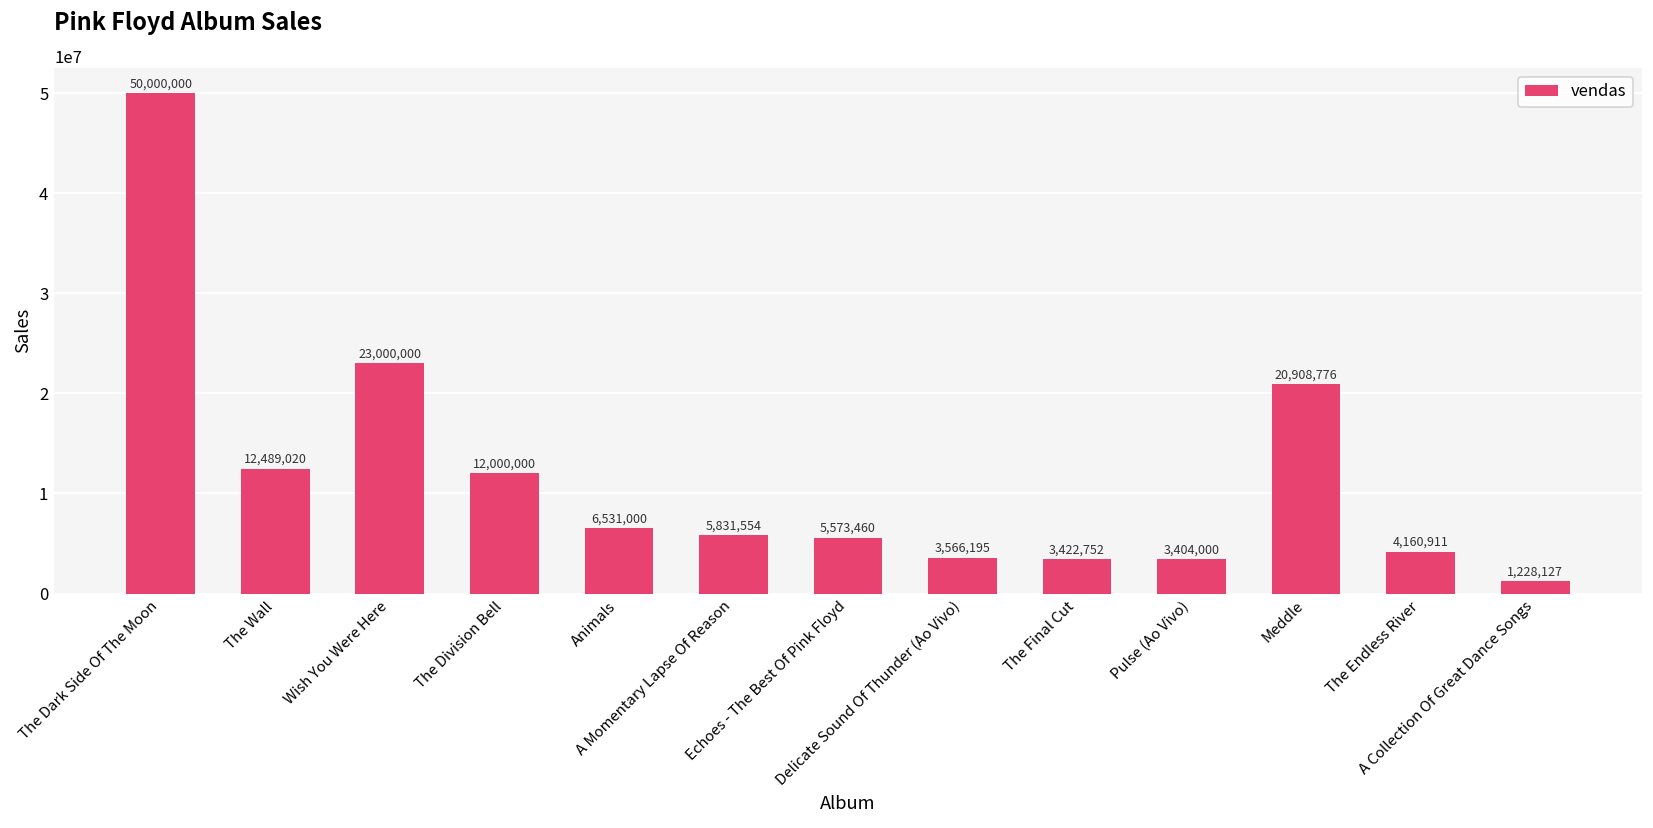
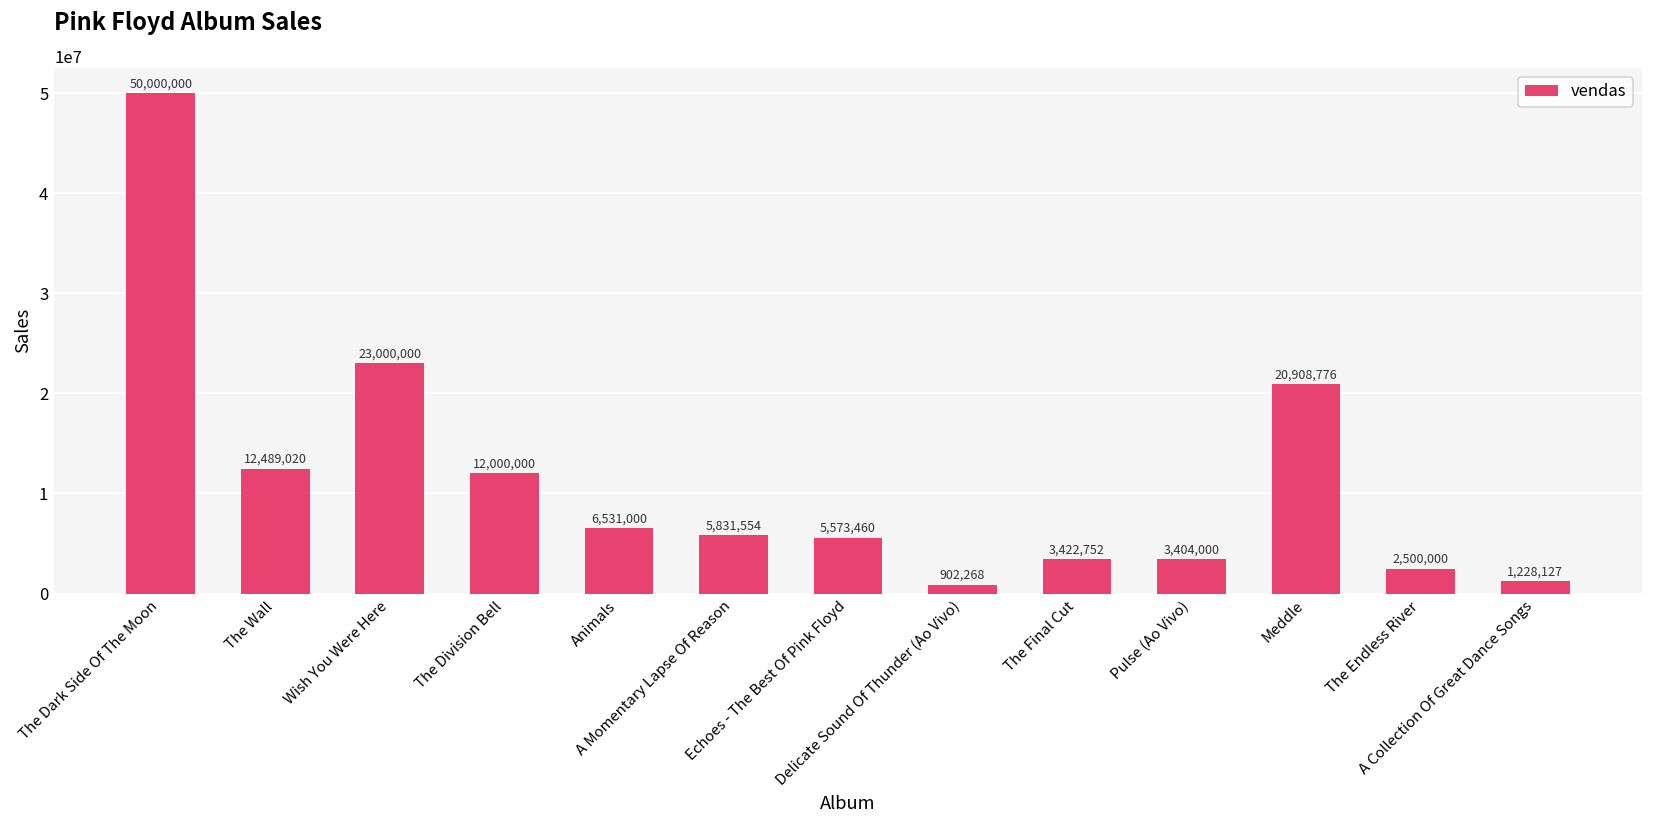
  {
    "The Dark Side Of The Moon": "50,000,000",
    "The Wall": "12,489,020",
    "Wish You Were Here": "23,000,000",
    "The Division Bell": "12,000,000",
    "Animals": "6,531,000",
    "A Momentary Lapse Of Reason": "5,831,554",
    "Echoes - The Best Of Pink Floyd": "5,573,460",
-   "Delicate Sound Of Thunder (Ao Vivo)": "3,566,195",
+   "Delicate Sound Of Thunder (Ao Vivo)": "902,268",
    "The Final Cut": "3,422,752",
    "Pulse (Ao Vivo)": "3,404,000",
    "Meddle": "20,908,776",
-   "The Endless River": "4,160,911",
+   "The Endless River": "2,500,000",
    "A Collection Of Great Dance Songs": "1,228,127"
  }
